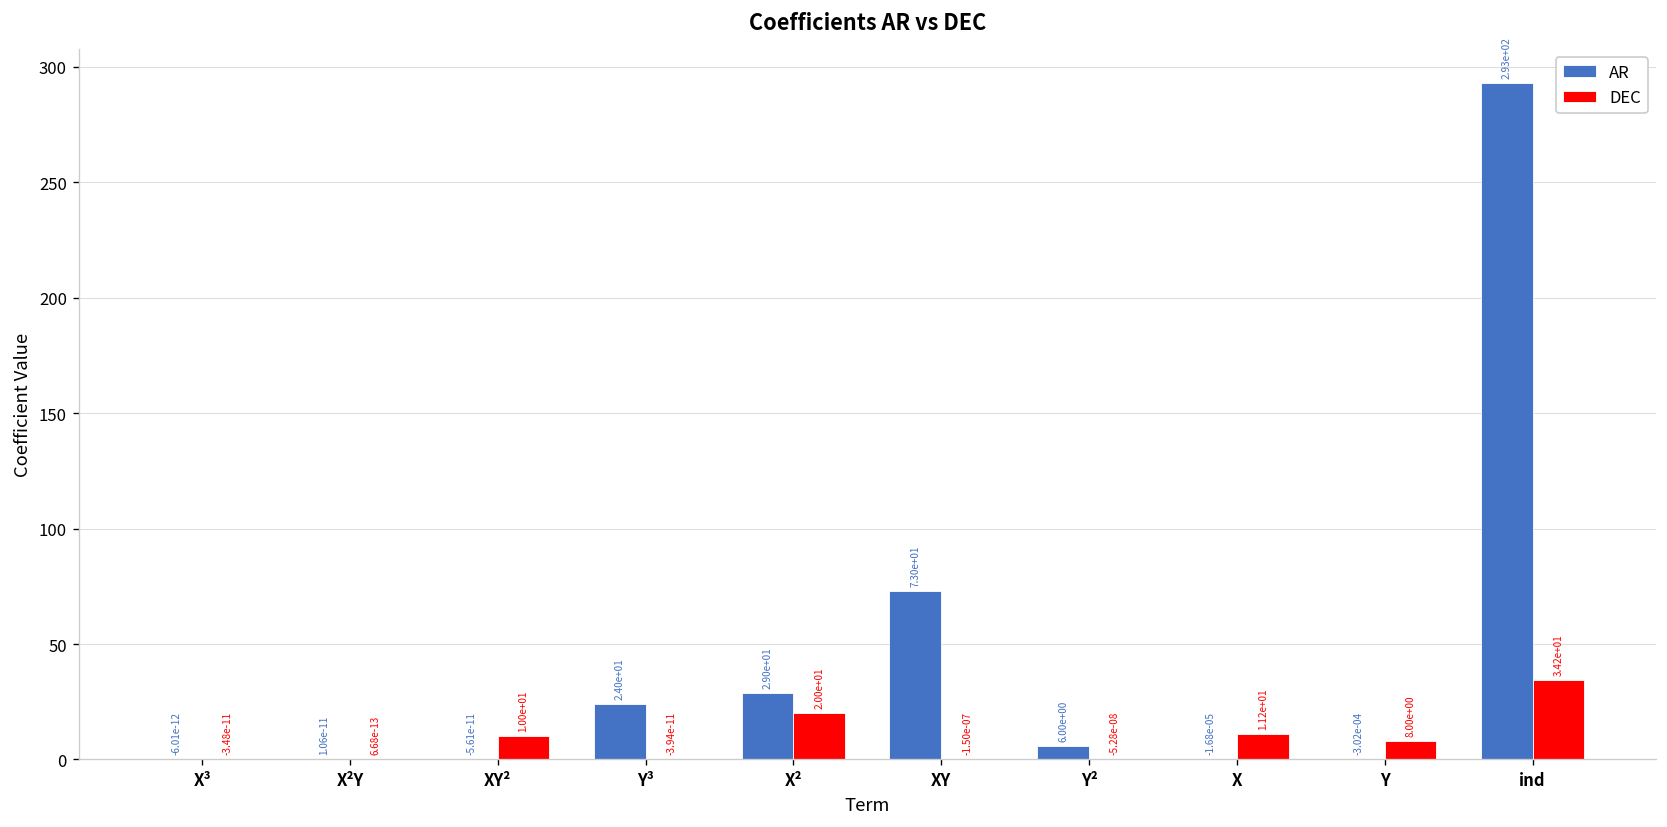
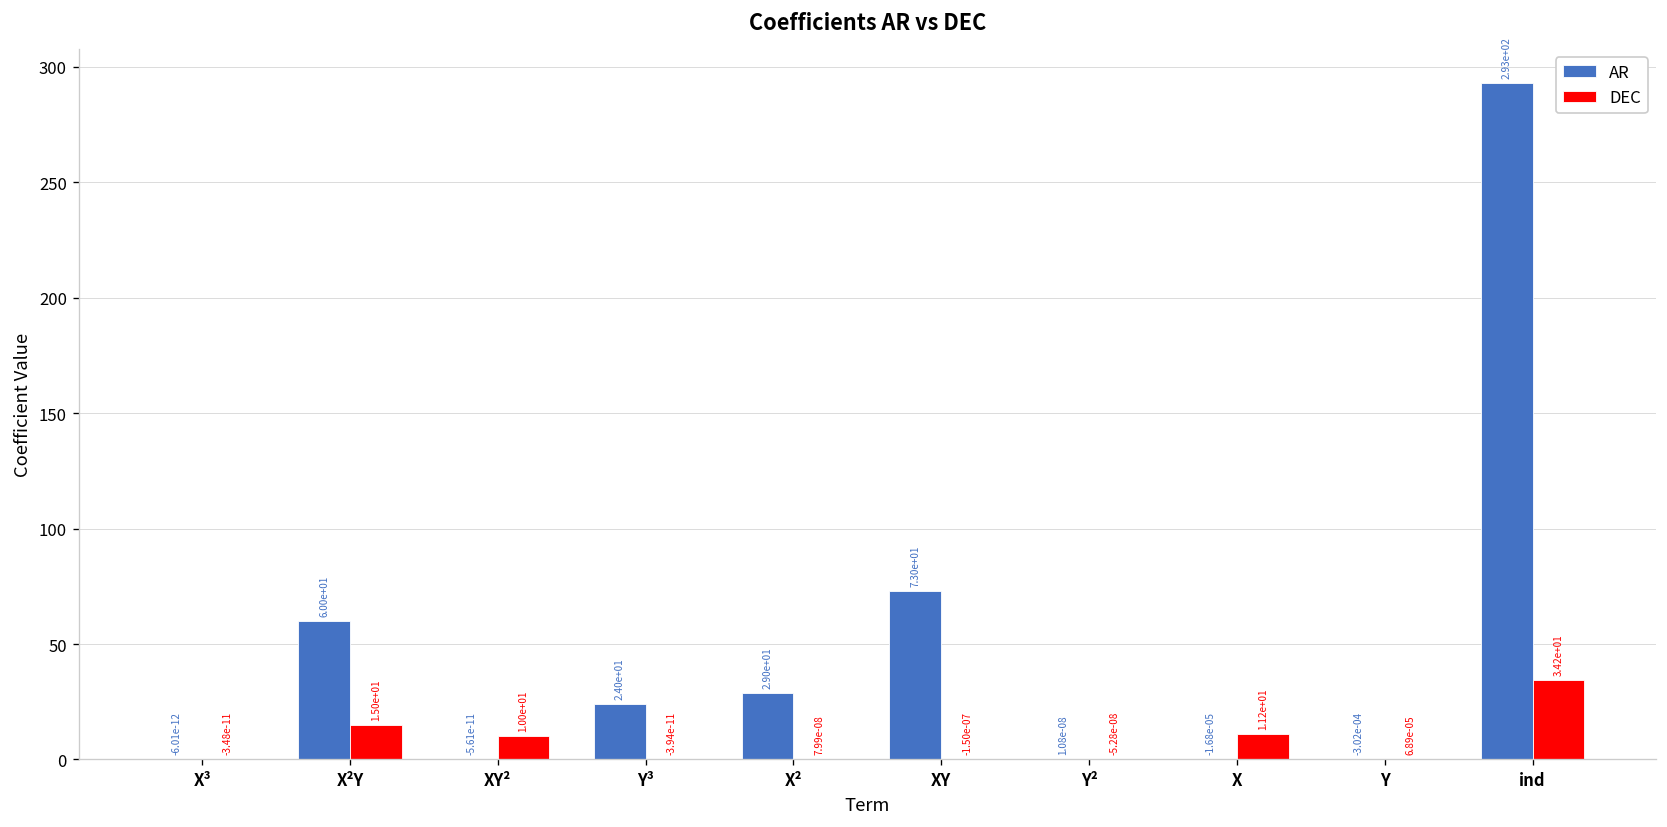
  {
    "AR": {
      "X³": "-6.01e-12",
-     "X²Y": "1.06e-11",
+     "X²Y": "6.00e+01",
      "XY²": "-5.61e-11",
      "Y³": "2.40e+01",
      "X²": "2.90e+01",
      "XY": "7.30e+01",
-     "Y²": "6.00e+00",
+     "Y²": "1.08e-08",
      "X": "-1.68e-05",
      "Y": "-3.02e-04",
      "ind": "2.93e+02"
    },
    "DEC": {
      "X³": "-3.48e-11",
-     "X²Y": "6.68e-13",
+     "X²Y": "1.50e+01",
      "XY²": "1.00e+01",
      "Y³": "-3.94e-11",
-     "X²": "2.00e+01",
+     "X²": "7.99e-08",
      "XY": "-1.50e-07",
      "Y²": "-5.28e-08",
      "X": "1.12e+01",
-     "Y": "8.00e+00",
+     "Y": "6.89e-05",
      "ind": "3.42e+01"
    }
  }
